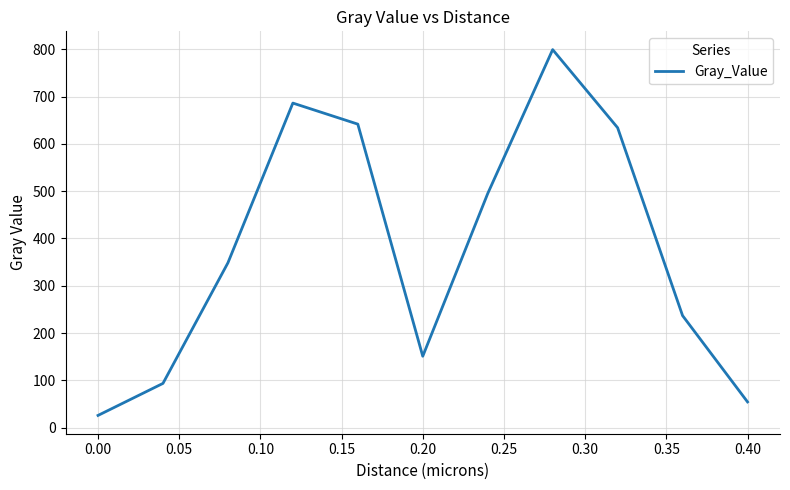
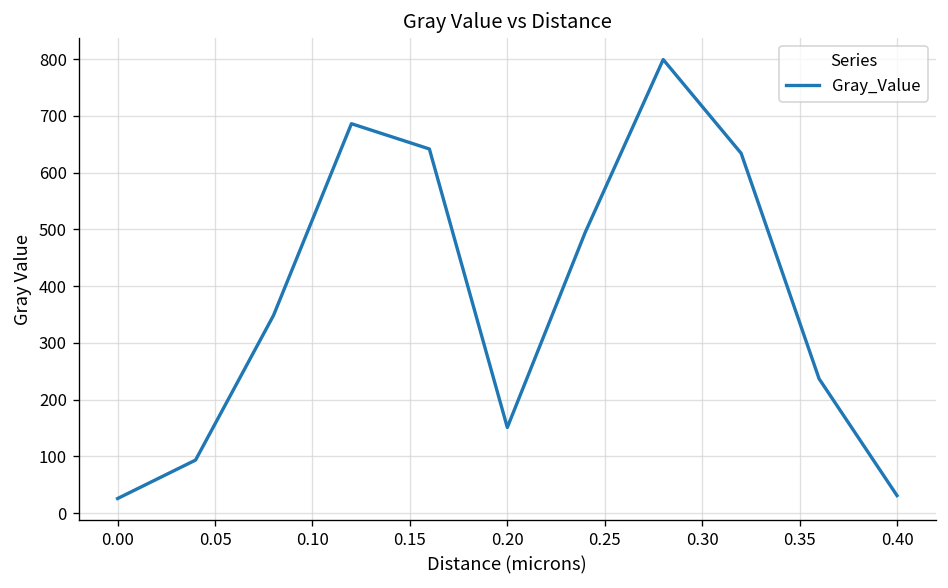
  {
    "0.00": 30,
    "0.20": 150,
-   "0.40": 50
+   "0.40": 30
  }
